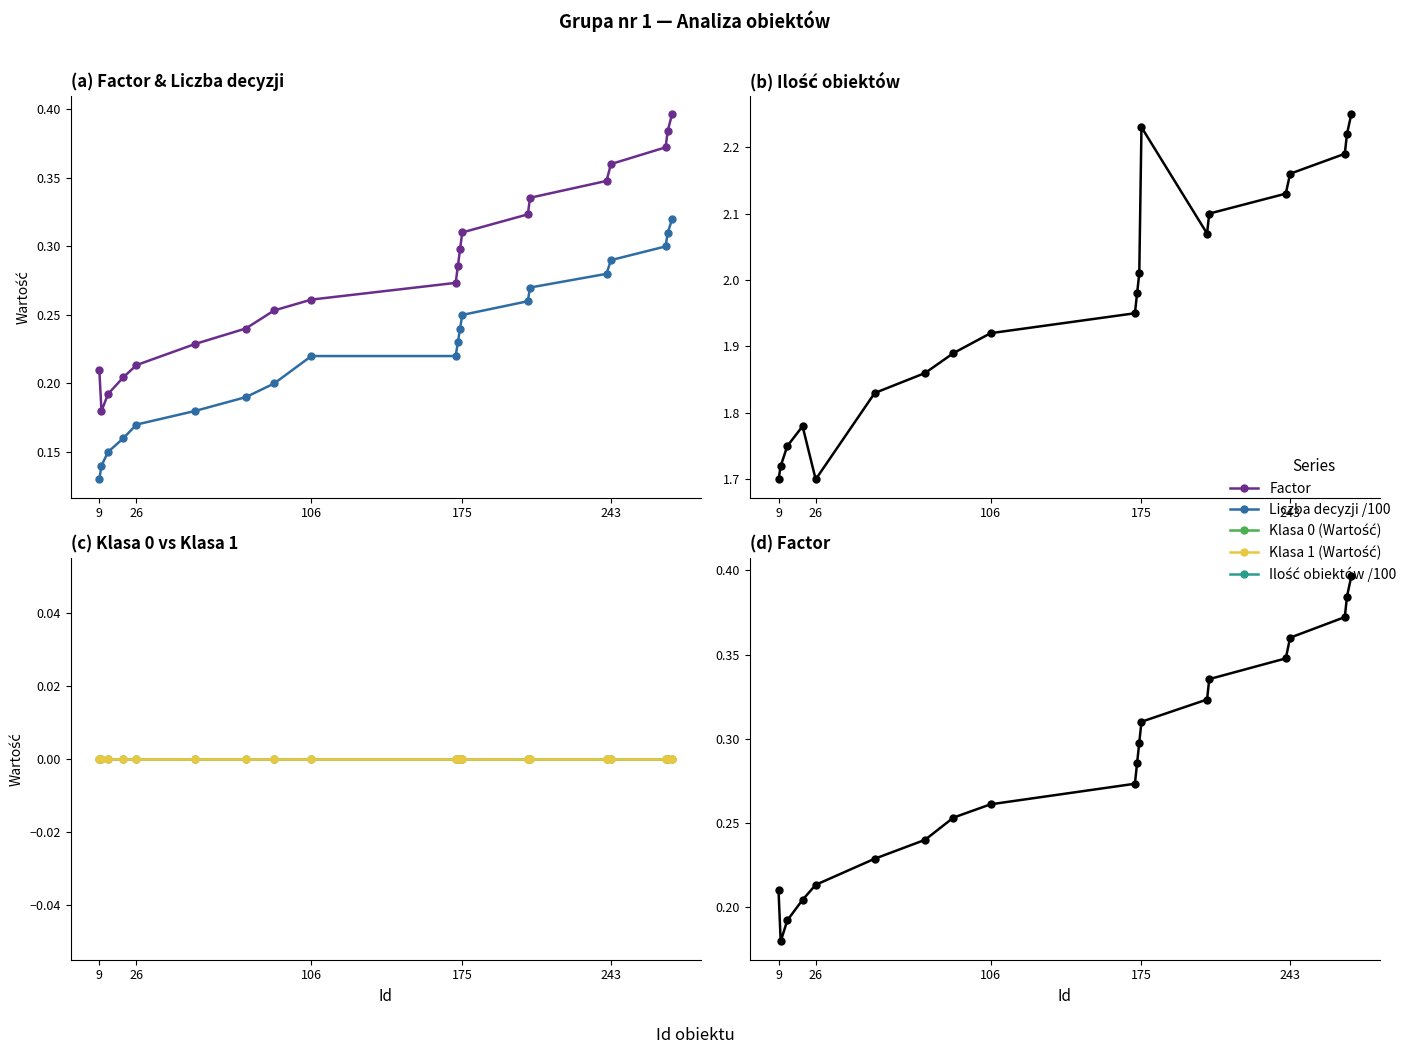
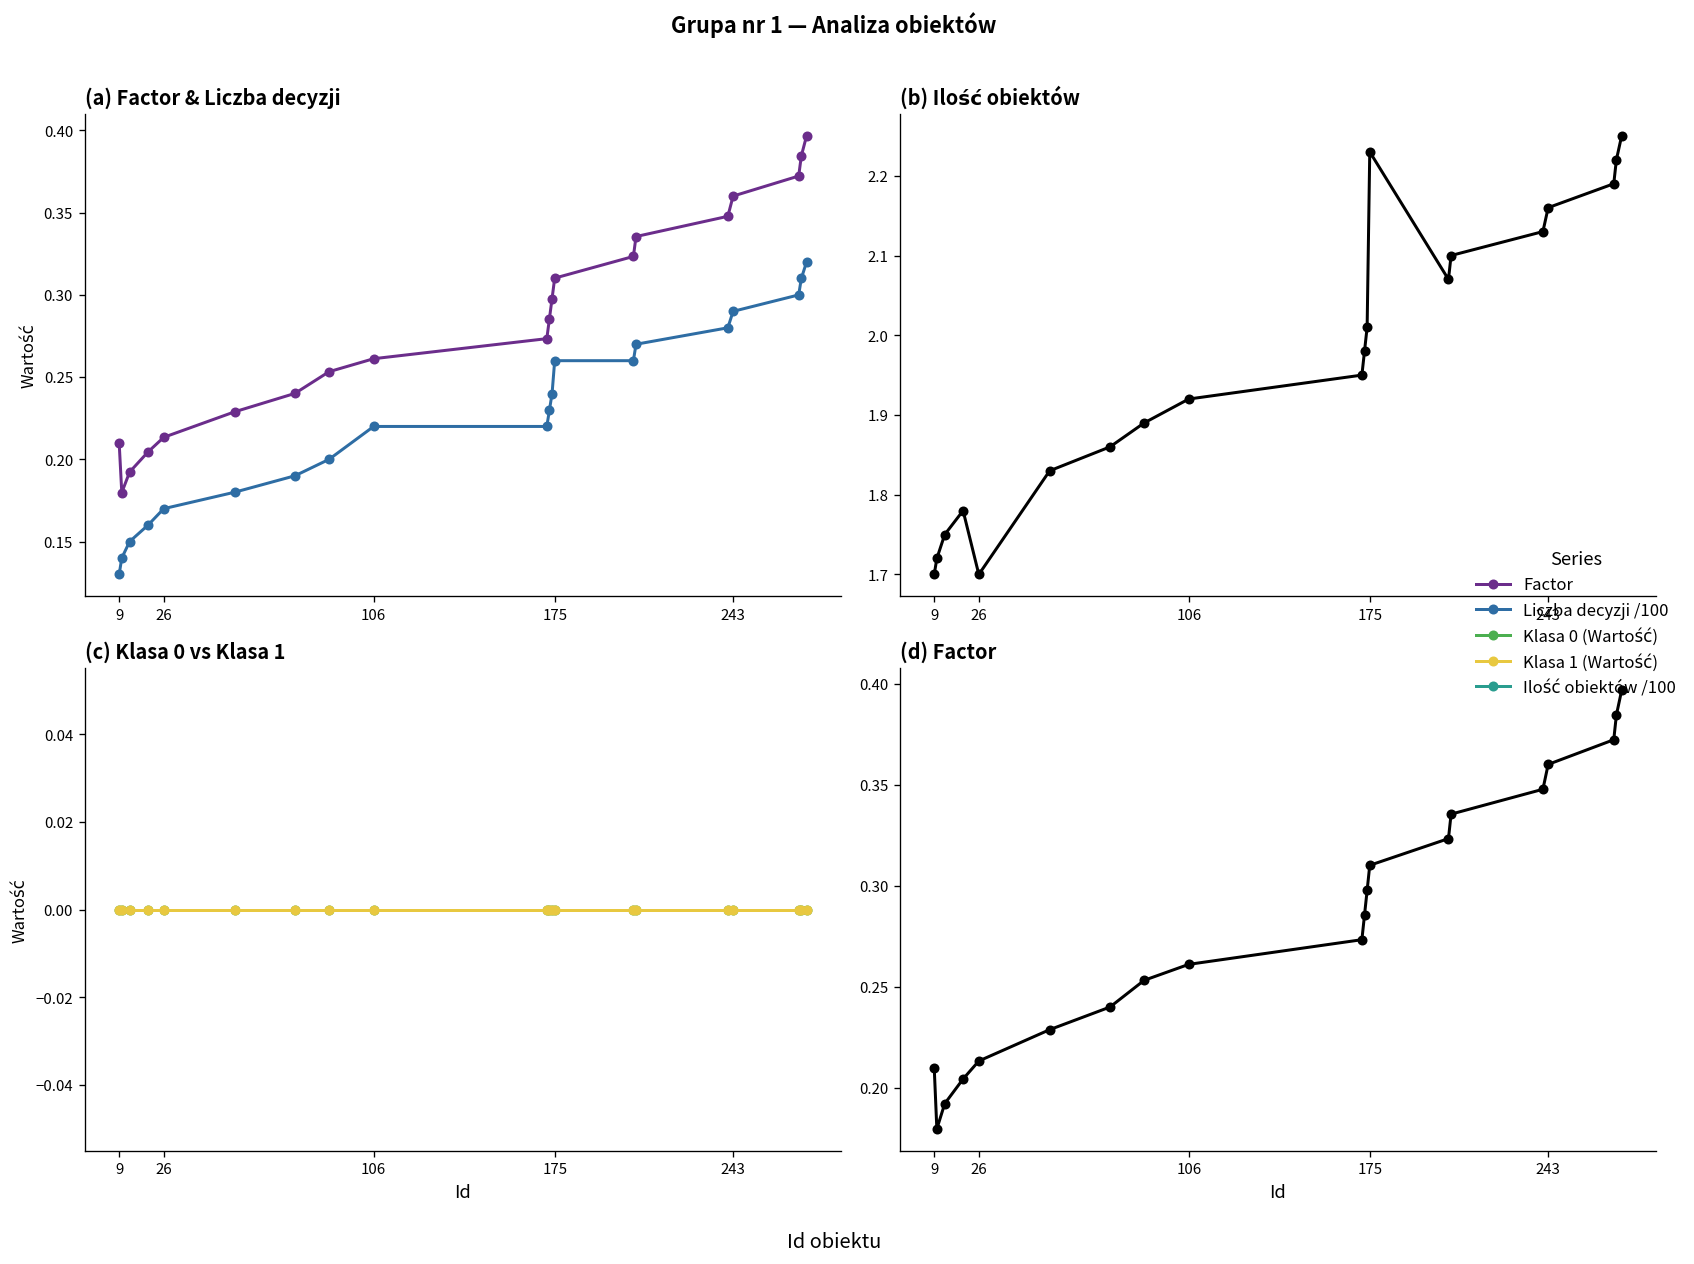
  {
    "(a) Factor & Liczba decyzji": {
      "Factor": {
        "9": 0.210,
        "26": 0.213,
        "106": 0.261,
        "175": 0.310,
        "243": 0.360
      },
      "Liczba decyzji /100": {
        "9": 0.130,
        "26": 0.170,
        "106": 0.220,
-       "175": 0.250,
+       "175": 0.260,
        "243": 0.290
      }
    },
    "(b) Ilość obiektów": {
      "9": 1.70,
      "26": 1.70,
      "106": 1.92,
      "175": 2.23,
      "243": 2.16
    },
    "(c) Klasa 0 vs Klasa 1": {
      "9": 0.000,
      "26": 0.000,
      "106": 0.000,
      "175": 0.000,
      "243": 0.000
    },
    "(d) Factor": {
      "9": 0.210,
      "26": 0.213,
      "106": 0.261,
      "175": 0.310,
      "243": 0.360
    }
  }
